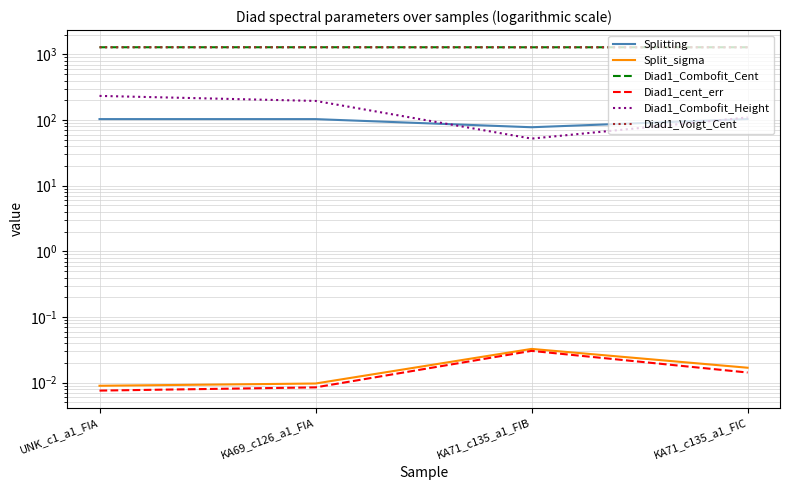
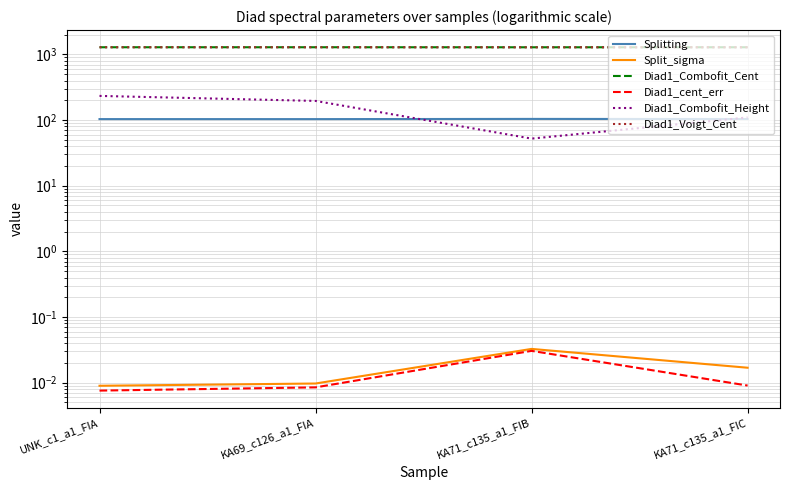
  {
    "Splitting": {
      "UNK_c1_a1_FIA": 100,
      "KA69_c126_a1_FIA": 100,
-     "KA71_c135_a1_FIB": 80
+     "KA71_c135_a1_FIB": 100
    },
    "Split_sigma": {
      "UNK_c1_a1_FIA": 0.009,
      "KA69_c126_a1_FIA": 0.010,
      "KA71_c135_a1_FIC": 0.017
    },
    "Diad1_Voigt_Cent": {
      "UNK_c1_a1_FIA": 1300,
      "KA69_c126_a1_FIA": 1300,
      "KA71_c135_a1_FIB": 1300
    },
    "Diad1_cent_err": {
      "UNK_c1_a1_FIA": 0.008,
      "KA69_c126_a1_FIA": 0.008,
-     "KA71_c135_a1_FIC": 0.014
+     "KA71_c135_a1_FIC": 0.009
    },
    "Diad1_Combofit_Height": {
      "UNK_c1_a1_FIA": 230,
      "KA69_c126_a1_FIA": 200,
      "KA71_c135_a1_FIB": 50
    }
  }
